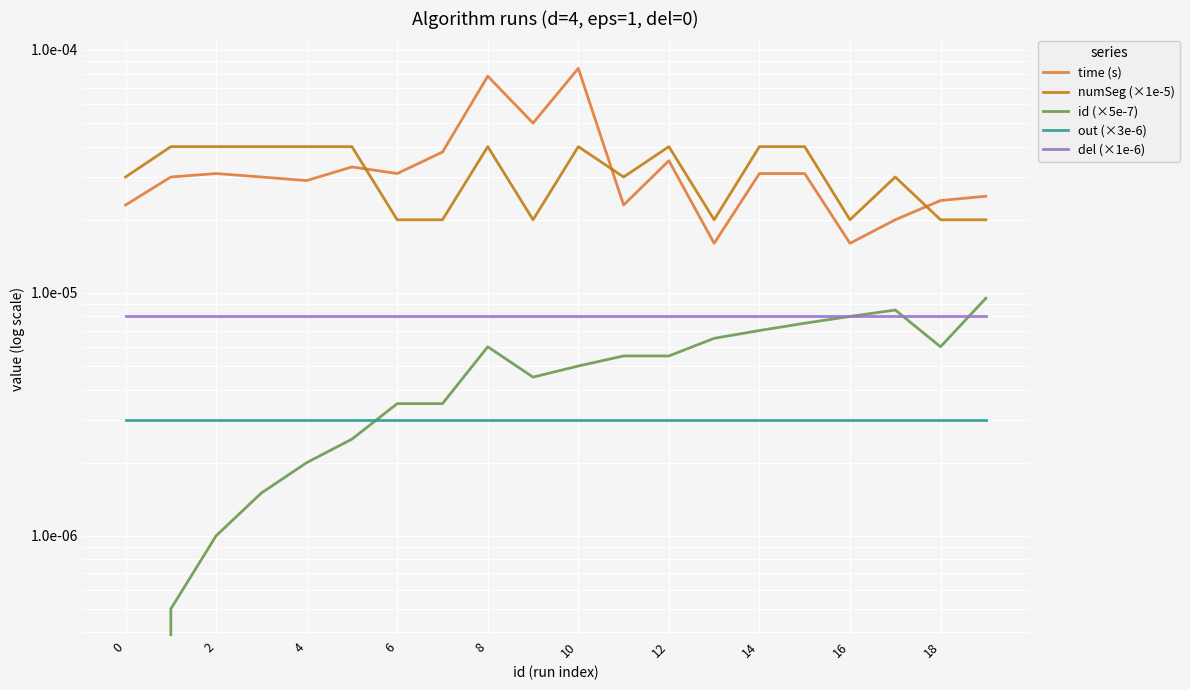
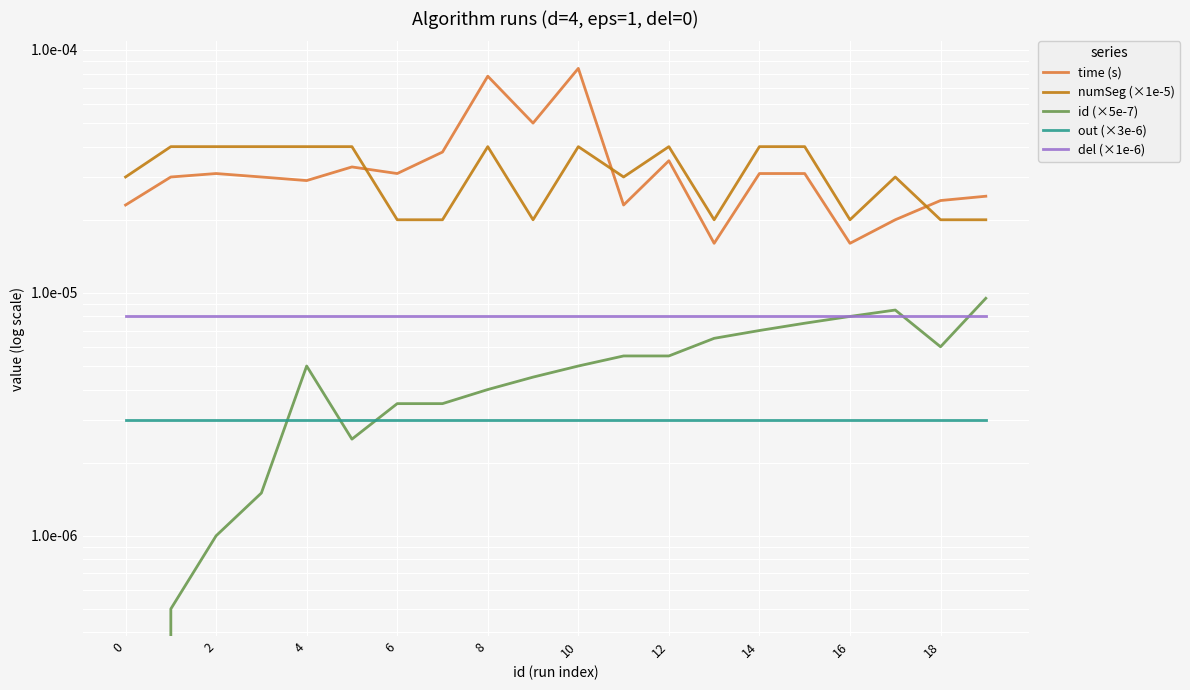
  {
    "id (×5e-7)": {
      "2": 0.0000010,
-     "4": 0.0000020,
+     "4": 0.0000050,
      "6": 0.0000035,
-     "8": 0.0000060,
+     "8": 0.0000040,
      "10": 0.0000050,
      "12": 0.0000055,
      "14": 0.0000070,
      "18": 0.0000060
    },
    "out (×3e-6)": {
      "0": 0.0000030,
      "2": 0.0000030,
      "4": 0.0000030,
      "6": 0.0000030,
      "8": 0.0000030,
      "10": 0.0000030,
      "12": 0.0000030,
      "14": 0.0000030,
      "16": 0.0000030,
      "18": 0.0000030
    },
    "del (×1e-6)": {
      "0": 0.0000080,
      "2": 0.0000080,
      "4": 0.0000080,
      "6": 0.0000080,
      "8": 0.0000080,
      "10": 0.0000080,
      "12": 0.0000080,
      "14": 0.0000080,
      "18": 0.0000080
    }
  }
